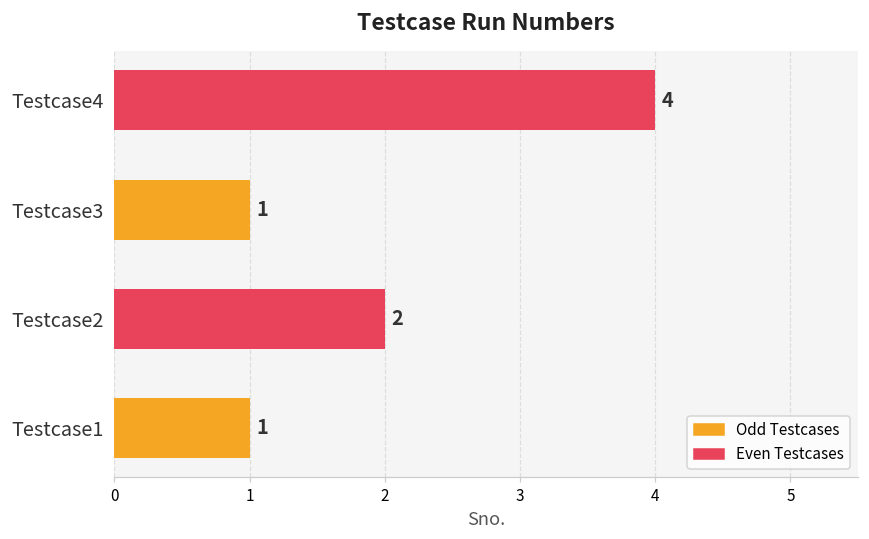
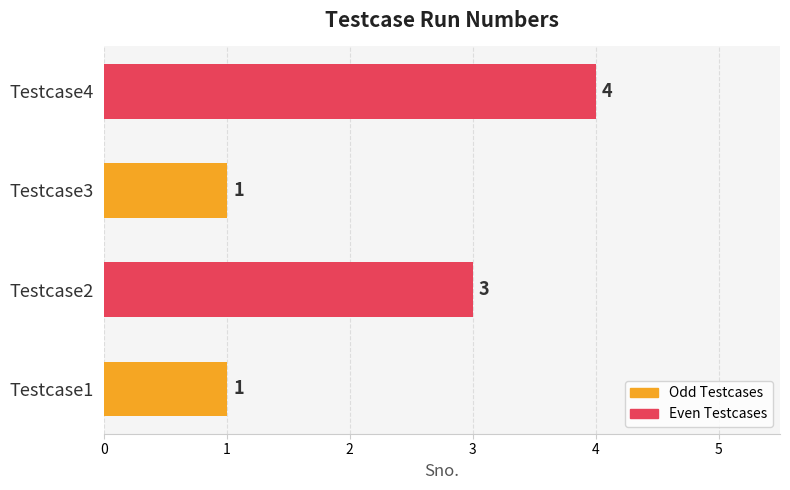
  {
    "Testcase4": 4,
    "Testcase3": 1,
-   "Testcase2": 2,
+   "Testcase2": 3,
    "Testcase1": 1
  }
